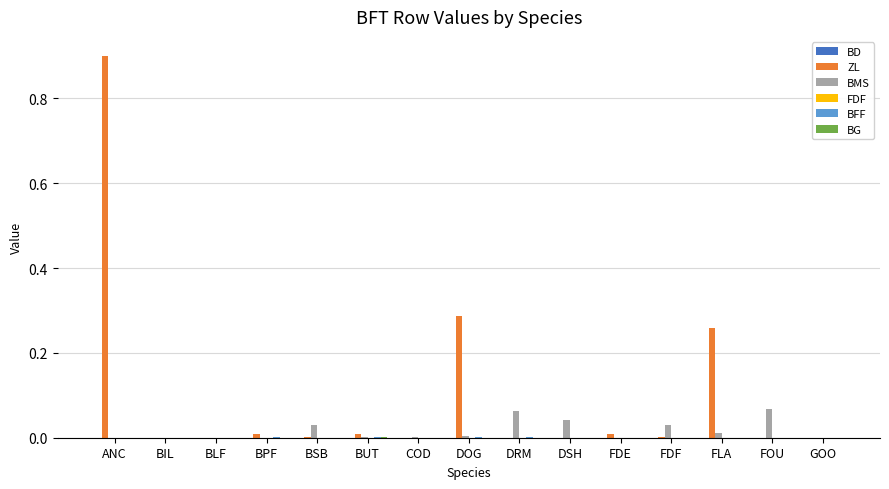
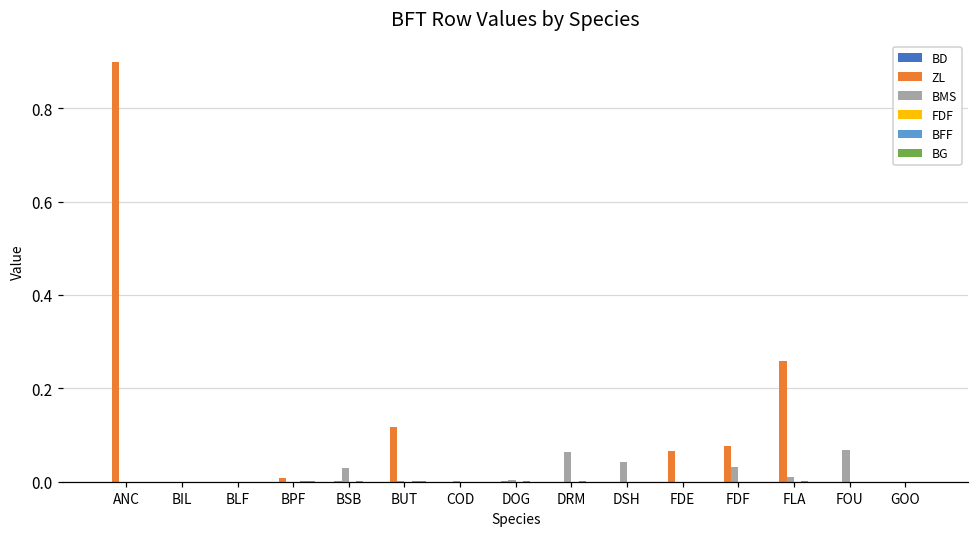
  {
    "ZL": {
      "ANC": 0.90,
      "BIL": 0.00,
      "BPF": 0.01,
-     "BUT": 0.01,
-     "DOG": 0.29,
-     "FDE": 0.01,
-     "FDF": 0.00,
+     "BUT": 0.12,
+     "DOG": 0.00,
+     "FDE": 0.06,
+     "FDF": 0.08,
      "FLA": 0.26
    },
    "BMS": {
      "ANC": 0.00,
      "BIL": 0.00,
      "BSB": 0.03,
      "DRM": 0.06,
      "DSH": 0.04,
      "FDF": 0.03,
      "FLA": 0.01,
      "FOU": 0.07
    },
    "FDF": {
      "ANC": 0.00,
      "BIL": 0.00,
      "BUT": 0.00
    },
    "BG": {
      "ANC": 0.00,
      "BIL": 0.00,
      "DSH": 0.00
    }
  }
